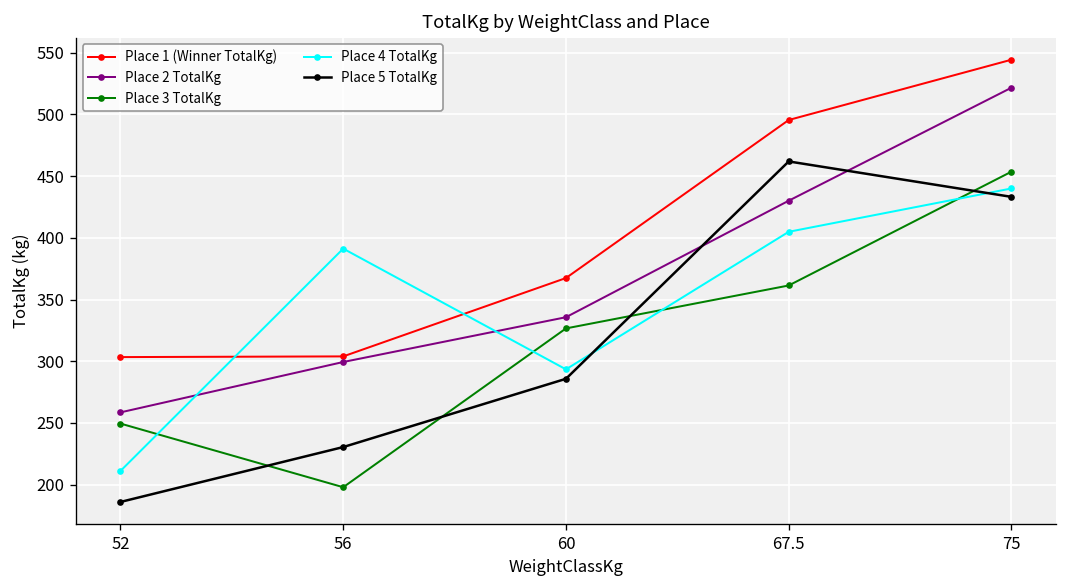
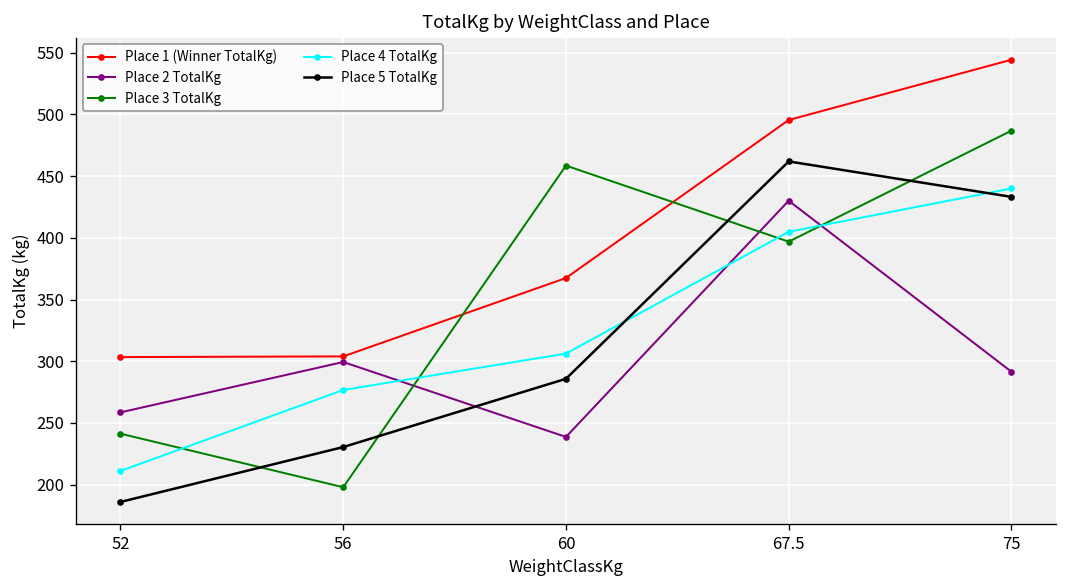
  {
    "Place 1 (Winner TotalKg)": {
      "52": 303,
      "56": 304,
      "60": 367,
      "67.5": 495,
      "75": 544
    },
    "Place 2 TotalKg": {
      "52": 259,
      "56": 299,
-     "60": 336,
+     "60": 239,
      "67.5": 430,
-     "75": 522
+     "75": 291
    },
    "Place 3 TotalKg": {
-     "52": 249,
+     "52": 241,
      "56": 198,
-     "60": 327,
-     "67.5": 361,
-     "75": 454
+     "60": 459,
+     "67.5": 397,
+     "75": 487
    },
    "Place 4 TotalKg": {
      "52": 211,
-     "56": 391,
-     "60": 293,
+     "56": 277,
+     "60": 306,
      "67.5": 405,
      "75": 440
    },
    "Place 5 TotalKg": {
      "52": 186,
      "56": 230,
      "60": 286,
      "67.5": 462,
      "75": 433
    }
  }
